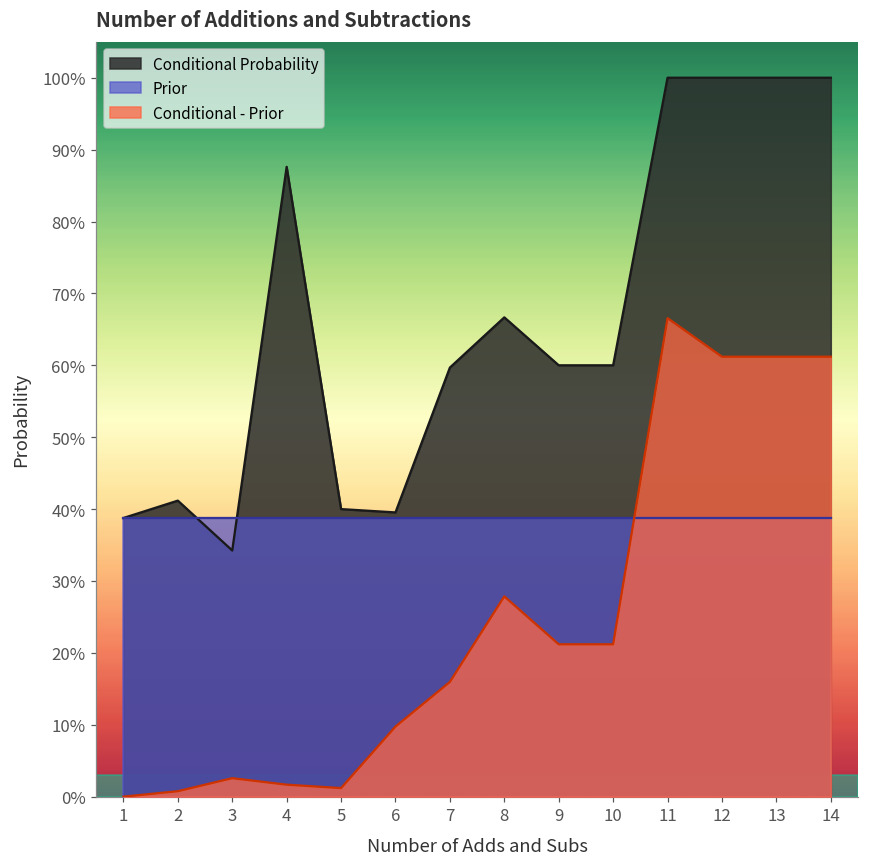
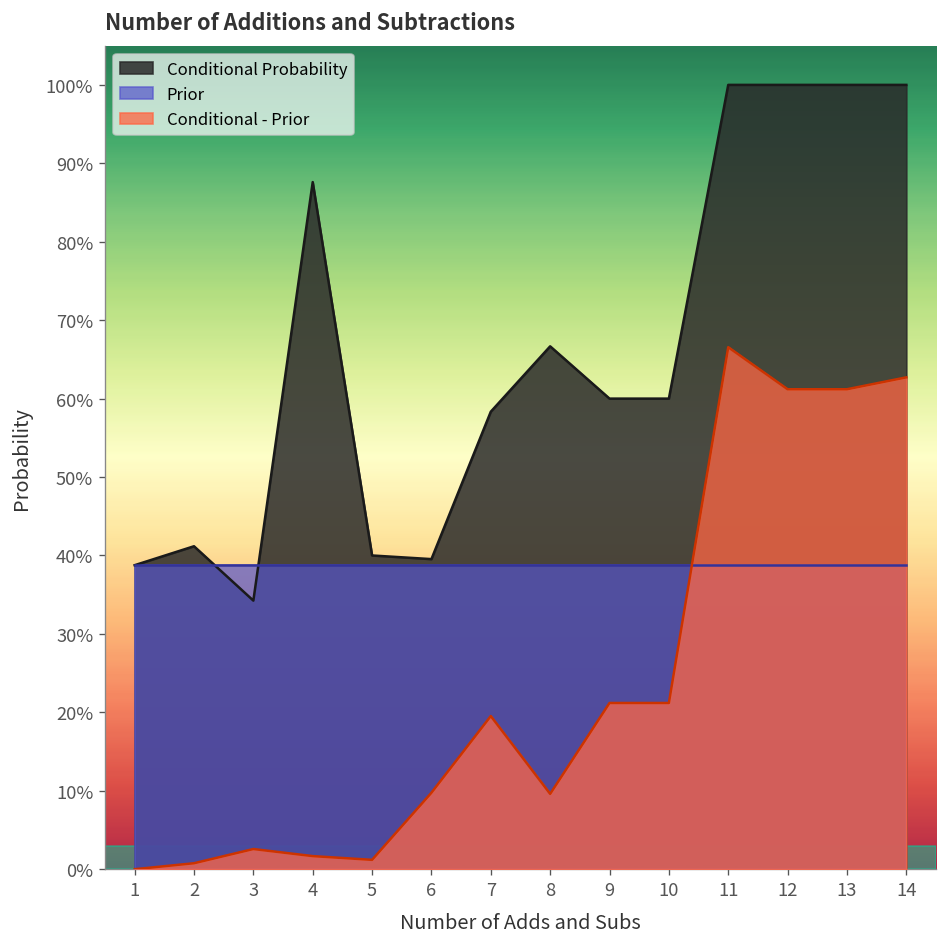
  {
    "Conditional Probability": {
      "2": "41%",
      "3": "34%",
      "4": "88%",
      "5": "40%",
      "6": "40%",
-     "7": "60%",
+     "7": "58%",
      "8": "67%",
      "9": "60%",
      "10": "60%",
      "11": "100%",
      "12": "100%",
      "13": "100%",
      "14": "100%"
    },
    "Prior": {
      "2": "39%",
      "3": "39%",
      "4": "39%",
      "5": "39%",
      "6": "39%",
      "7": "39%",
      "8": "39%",
      "9": "39%",
      "10": "39%",
      "11": "39%",
      "12": "39%",
      "13": "39%",
      "14": "39%"
    },
    "Conditional - Prior": {
      "6": "10%",
-     "7": "16%",
-     "8": "28%",
+     "7": "20%",
+     "8": "10%",
      "9": "21%",
      "10": "21%",
      "11": "67%",
      "12": "61%",
      "13": "61%",
-     "14": "61%"
+     "14": "63%"
    }
  }
